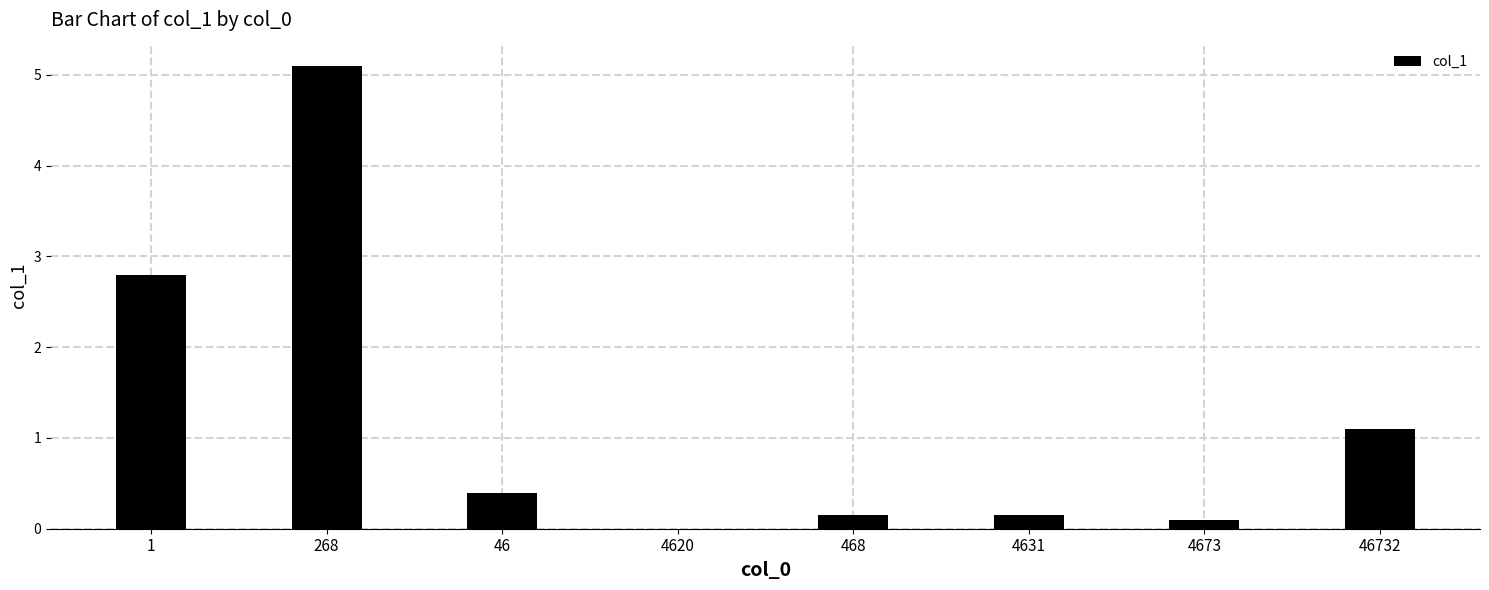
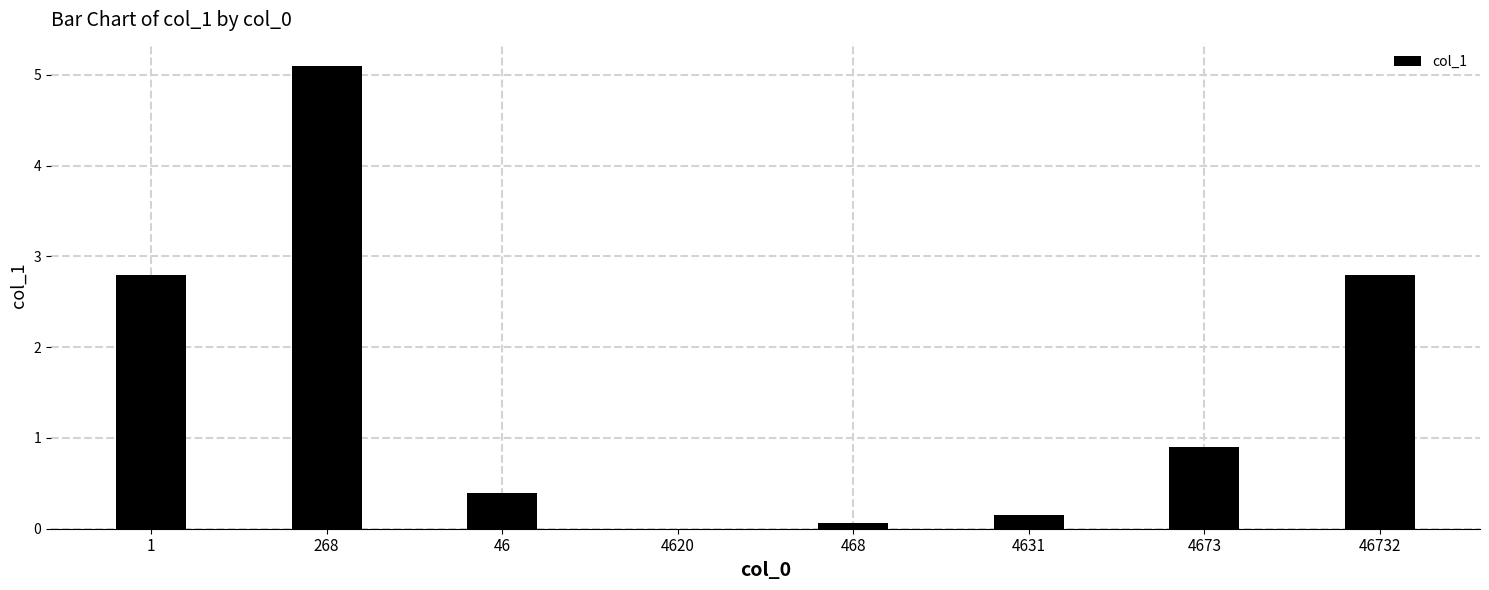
  {
    "1": 2.8,
    "268": 5.1,
    "46": 0.4,
    "4620": 0.0,
-   "468": 0.2,
+   "468": 0.1,
    "4631": 0.2,
-   "4673": 0.1,
-   "46732": 1.1
+   "4673": 0.9,
+   "46732": 2.8
  }
